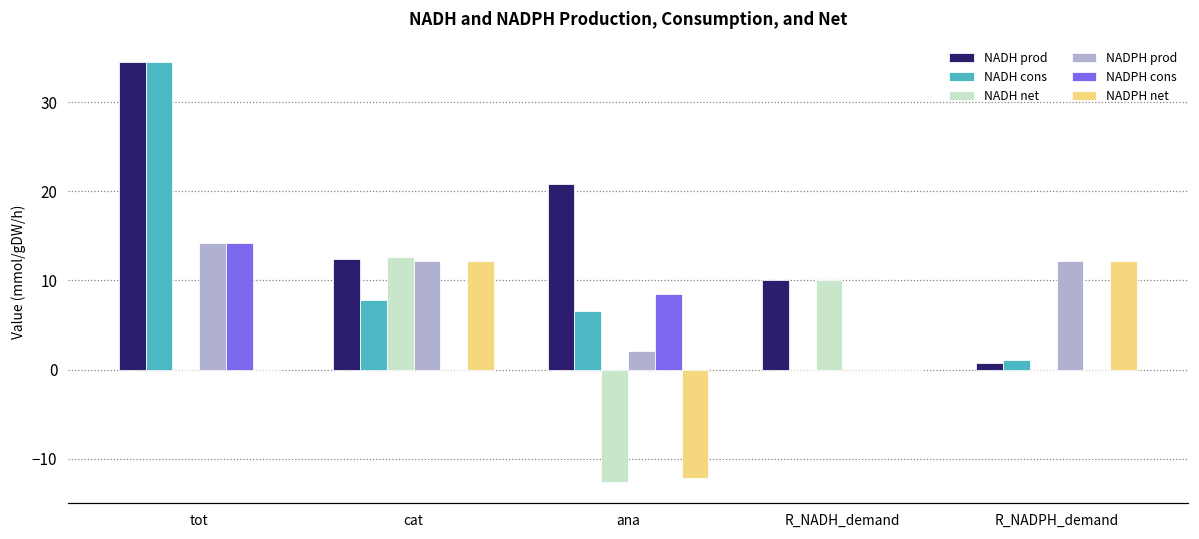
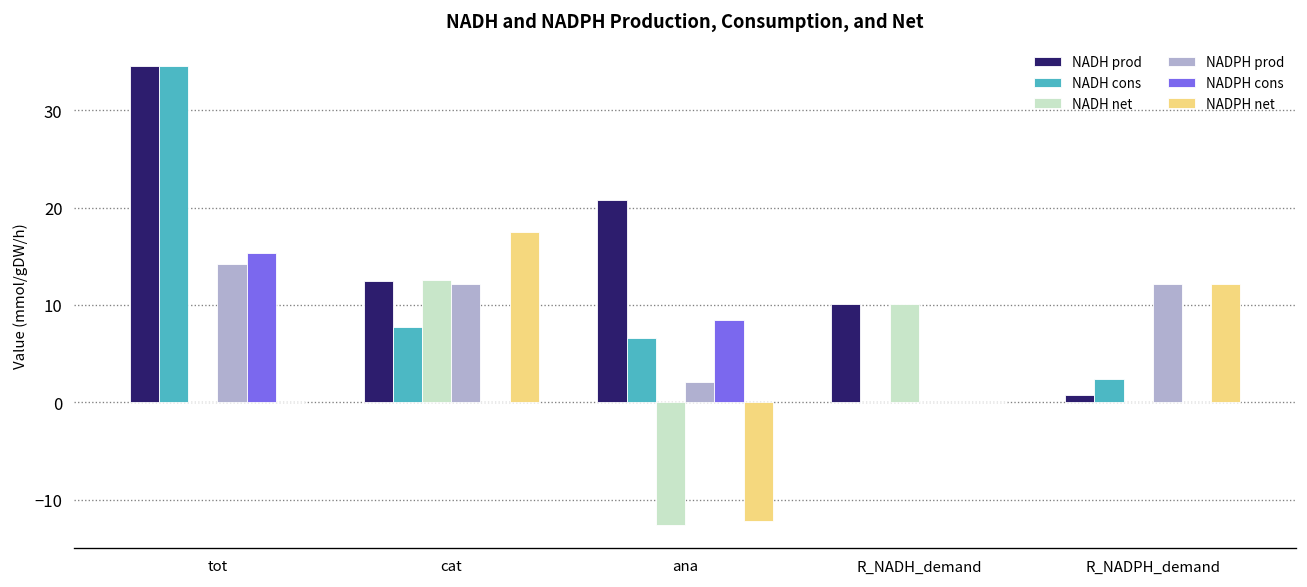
  {
    "NADH prod": {
      "tot": 35,
      "cat": 12,
      "ana": 21,
      "R_NADH_demand": 10,
      "R_NADPH_demand": 1
    },
    "NADH cons": {
      "tot": 35,
      "cat": 8,
      "ana": 7,
      "R_NADH_demand": 0,
-     "R_NADPH_demand": 1
+     "R_NADPH_demand": 2
    },
    "NADPH cons": {
-     "tot": 14,
+     "tot": 15,
      "cat": 0,
      "ana": 8,
      "R_NADH_demand": 0,
      "R_NADPH_demand": 0
    },
    "NADPH net": {
      "tot": 0,
-     "cat": 12,
+     "cat": 17,
      "ana": -12,
      "R_NADH_demand": 0,
      "R_NADPH_demand": 12
    }
  }
